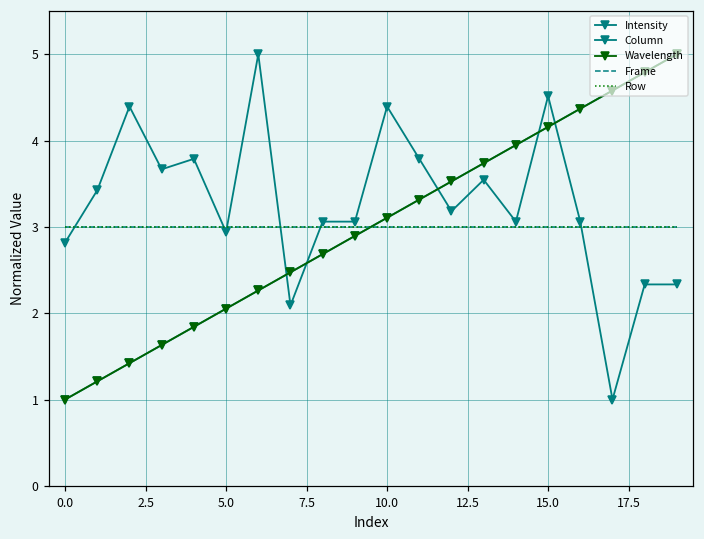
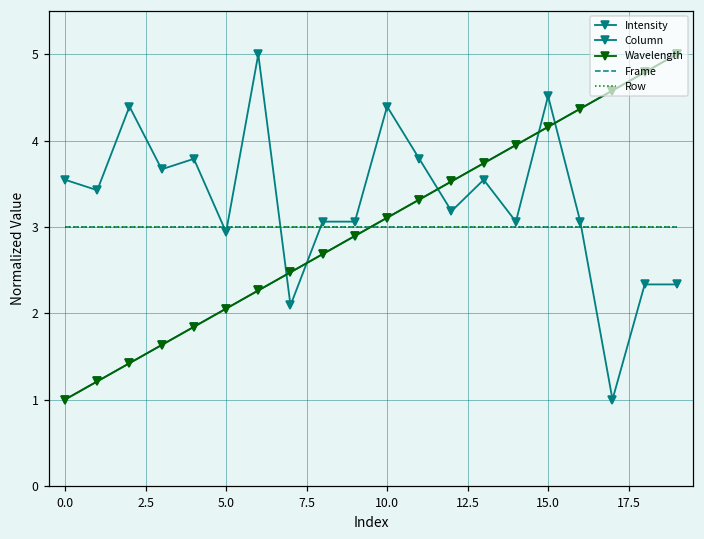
  {
    "Intensity": {
-     "0.0": 2.8,
+     "0.0": 3.5,
      "5.0": 2.9,
      "10.0": 4.4,
      "15.0": 4.5
    }
  }
